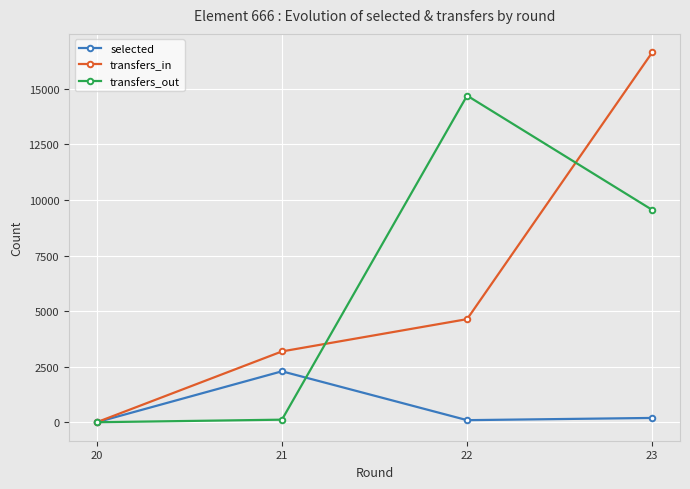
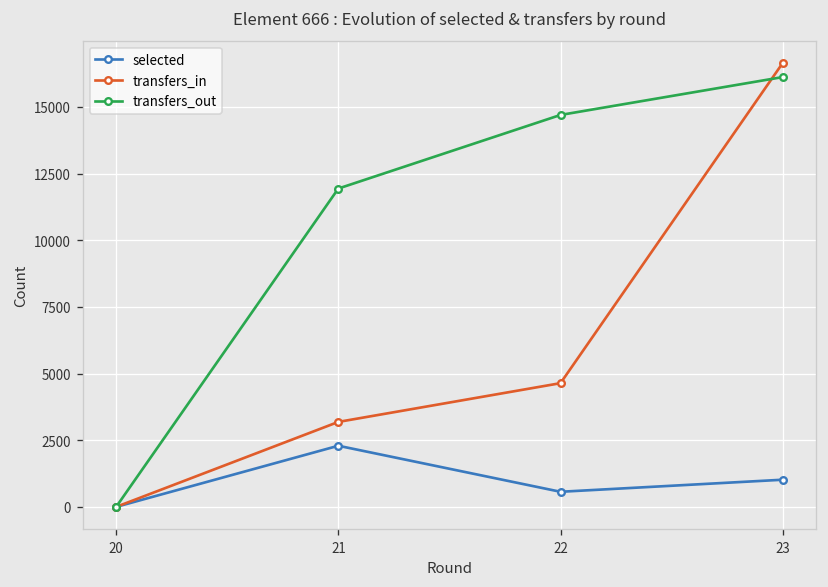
  {
    "selected": {
      "21": 2300,
-     "22": 100,
-     "23": 200
+     "22": 600,
+     "23": 1000
    },
    "transfers_in": {
      "21": 3200,
      "22": 4600,
      "23": 16600
    },
    "transfers_out": {
-     "21": 100,
+     "21": 11900,
      "22": 14700,
-     "23": 9600
+     "23": 16100
    }
  }
